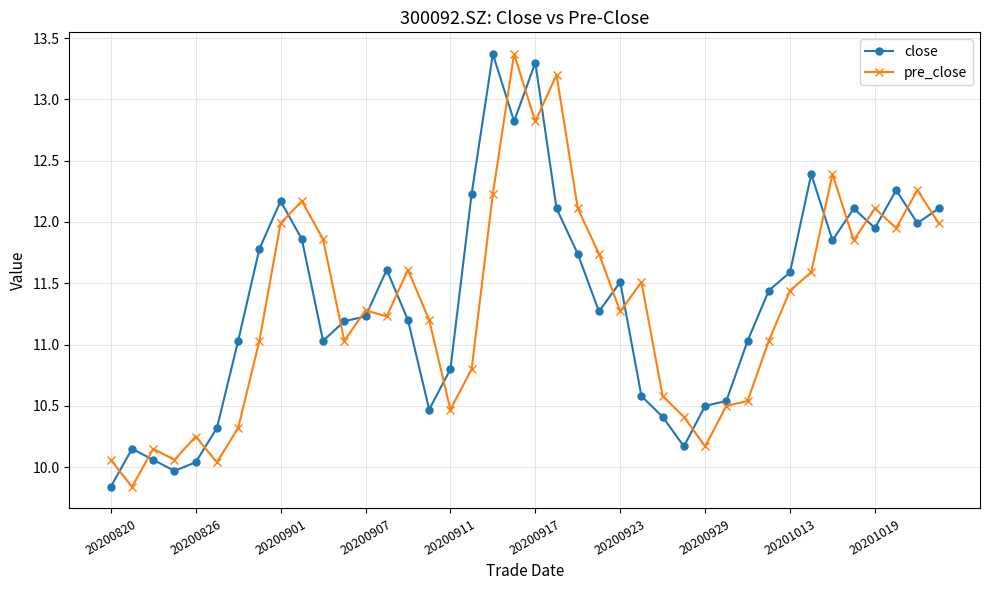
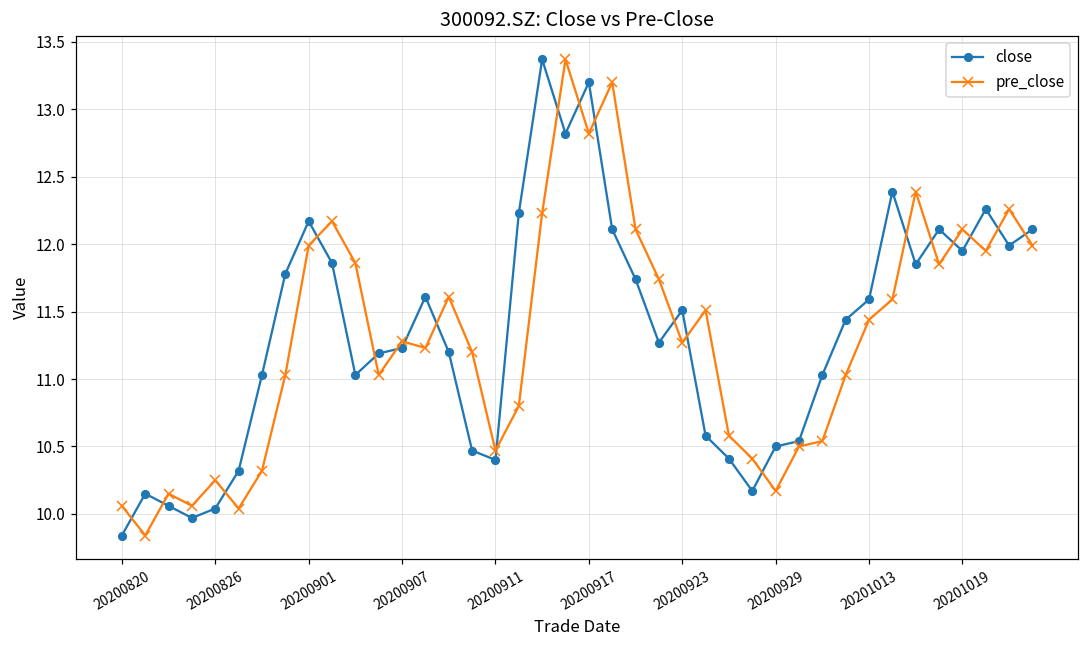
  {
    "close": {
      "20200820": 9.84,
      "20200826": 10.04,
      "20200901": 12.17,
      "20200907": 11.23,
-     "20200911": 10.8,
-     "20200917": 13.3,
+     "20200911": 10.4,
+     "20200917": 13.2,
      "20200923": 11.5,
      "20200929": 10.5,
      "20201013": 11.6,
      "20201019": 11.95
    },
    "pre_close": {
      "20200820": 10.06,
      "20200826": 10.25,
      "20200901": 12.0,
      "20200907": 11.3,
      "20200911": 10.47,
      "20200917": 12.8,
      "20200923": 11.27,
      "20200929": 10.17,
      "20201013": 11.44,
      "20201019": 12.1
    }
  }
